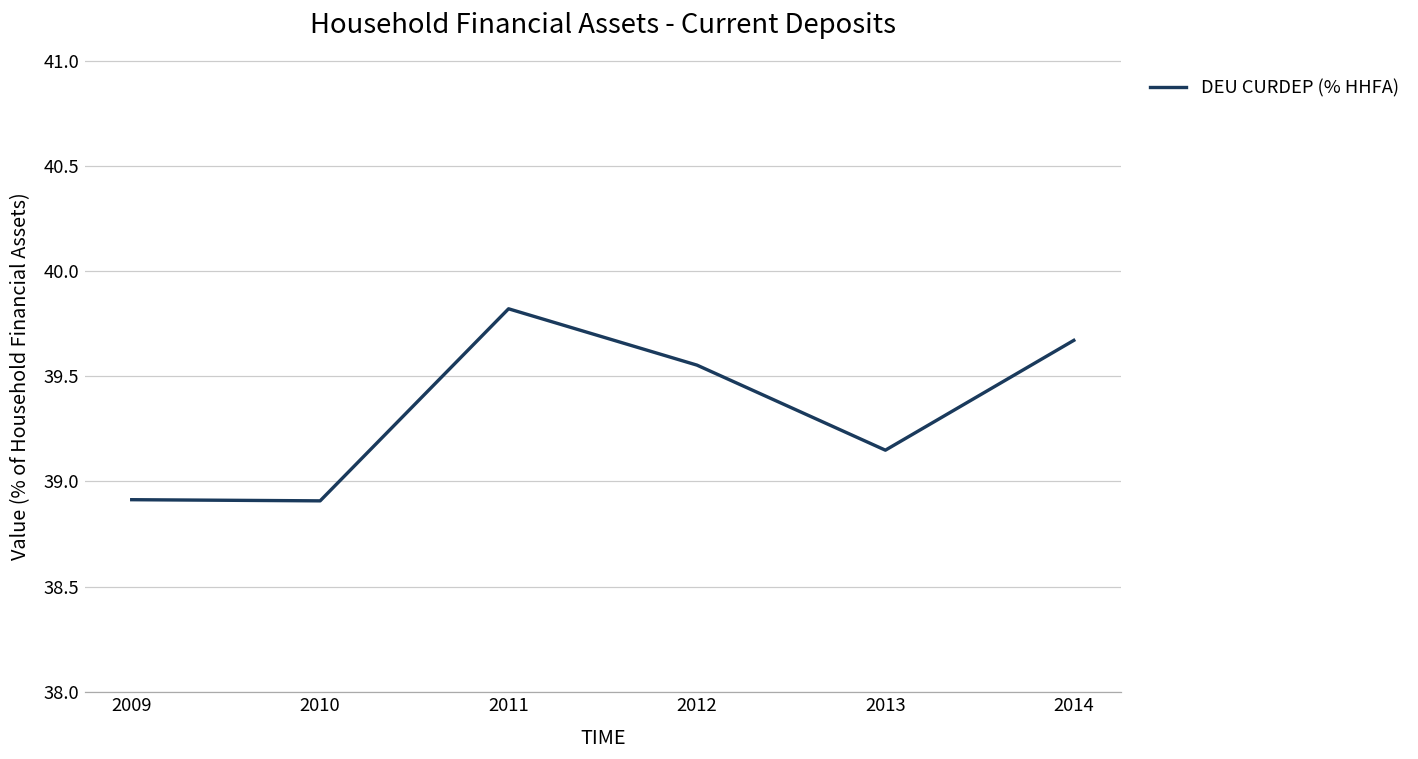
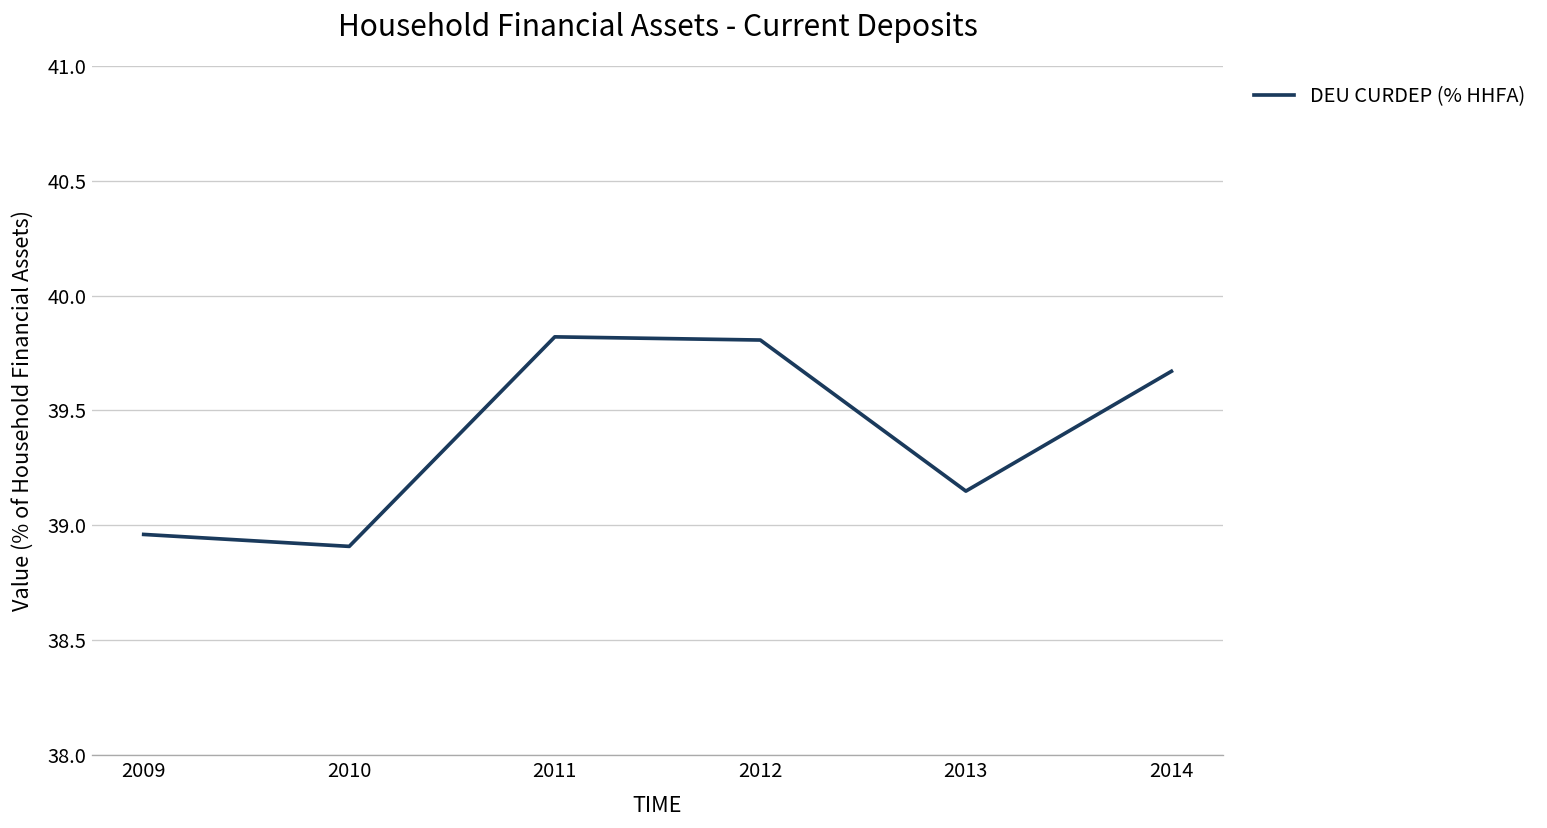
  {
-   "2009": 38.91,
+   "2009": 38.96,
    "2010": 38.91,
    "2011": 39.82,
-   "2012": 39.55,
+   "2012": 39.81,
    "2013": 39.15,
    "2014": 39.67
  }
